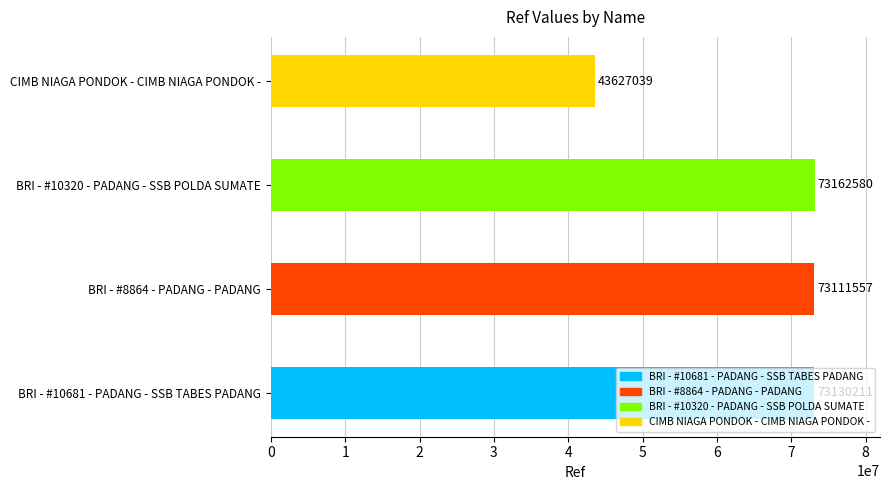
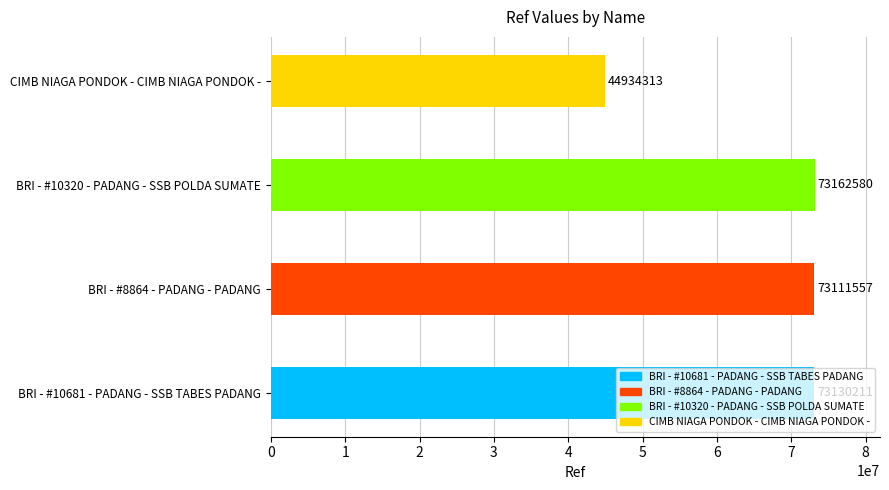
  {
-   "CIMB NIAGA PONDOK - CIMB NIAGA PONDOK -": 43627039,
+   "CIMB NIAGA PONDOK - CIMB NIAGA PONDOK -": 44934313,
    "BRI - #10320 - PADANG - SSB POLDA SUMATE": 73162580,
    "BRI - #8864 - PADANG - PADANG": 73111557
  }
